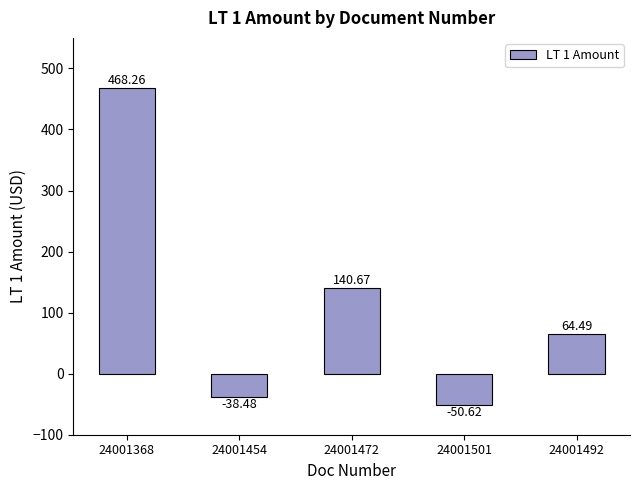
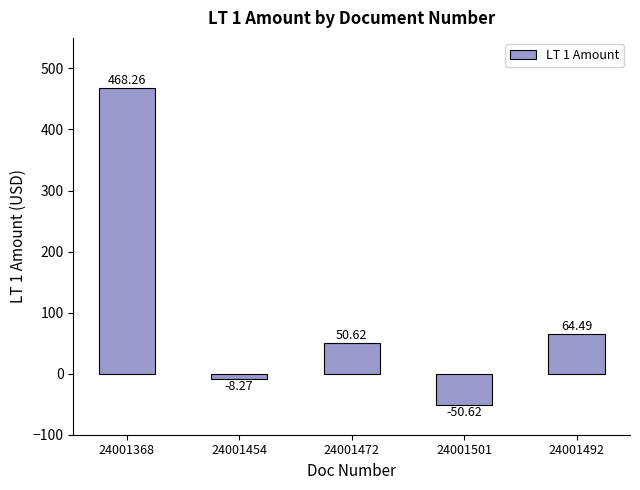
  {
    "24001368": 468.26,
-   "24001454": -38.48,
-   "24001472": 140.67,
+   "24001454": -8.27,
+   "24001472": 50.62,
    "24001501": -50.62,
    "24001492": 64.49
  }
